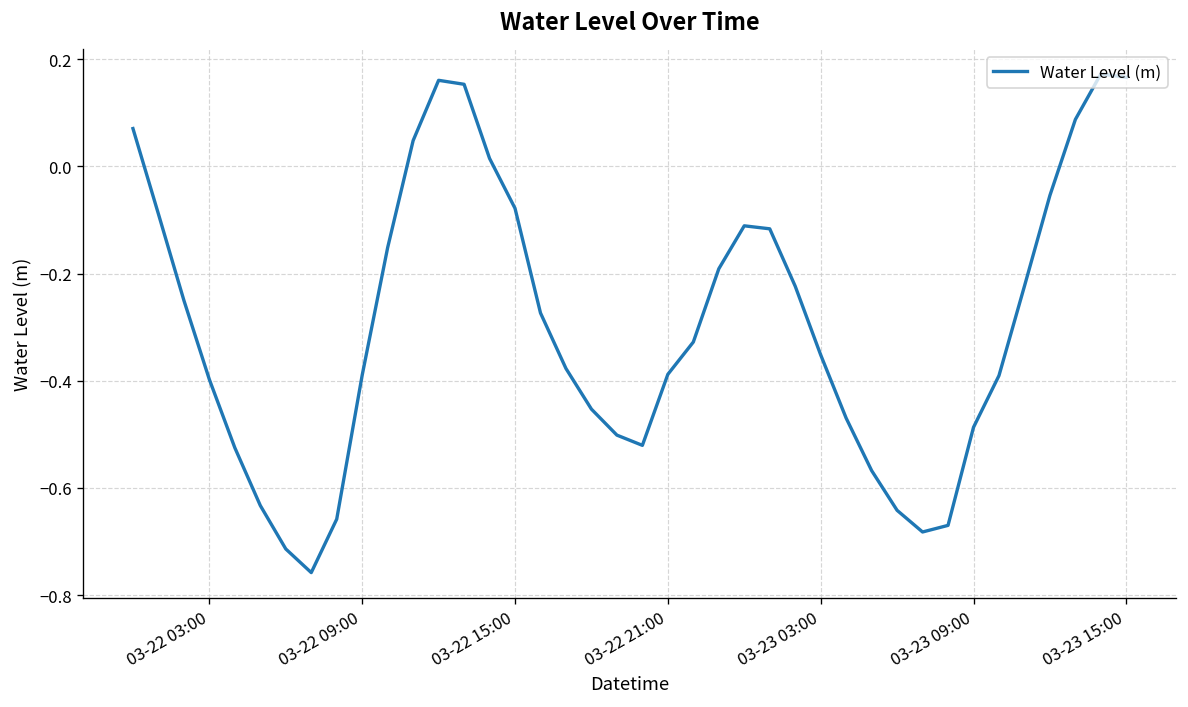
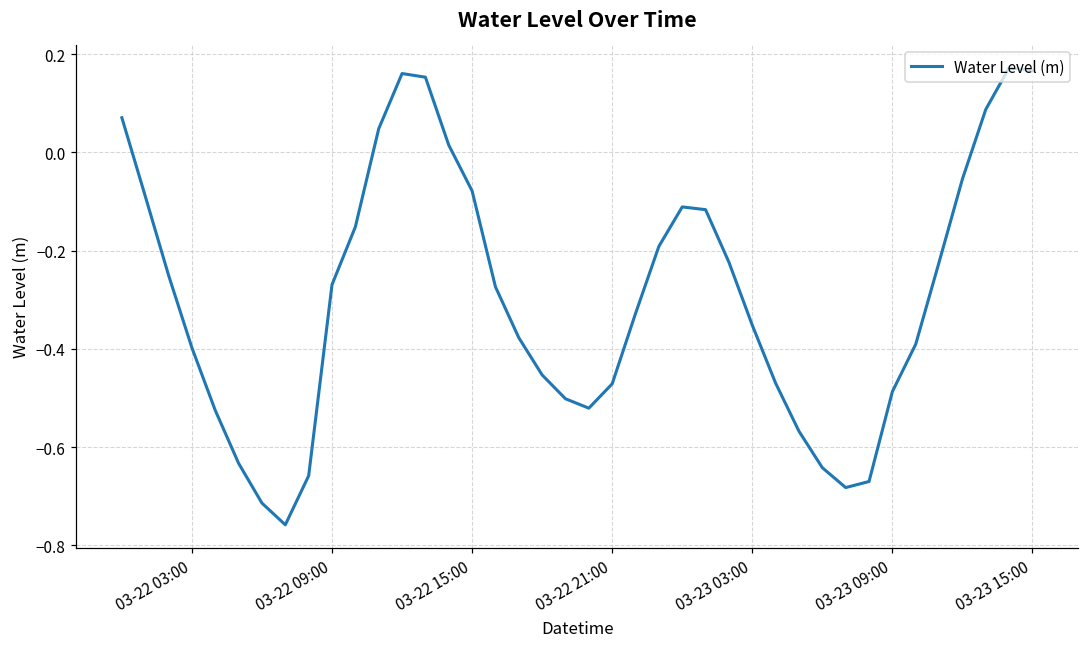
  {
    "03-22 03:00": -0.40,
-   "03-22 09:00": -0.39,
+   "03-22 09:00": -0.27,
    "03-22 15:00": -0.08,
-   "03-22 21:00": -0.39,
+   "03-22 21:00": -0.47,
    "03-23 03:00": -0.35,
    "03-23 09:00": -0.49
  }
